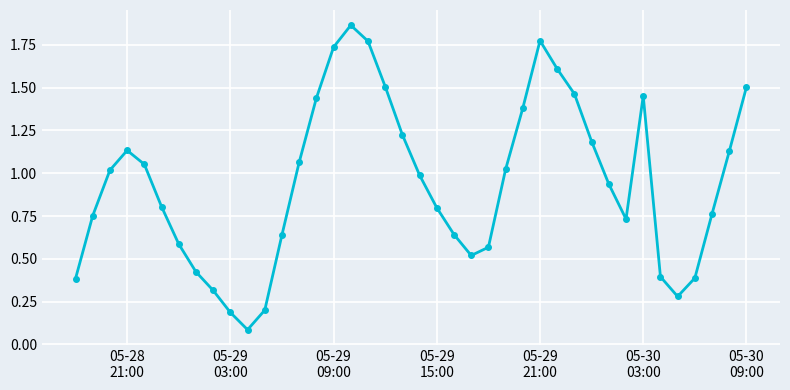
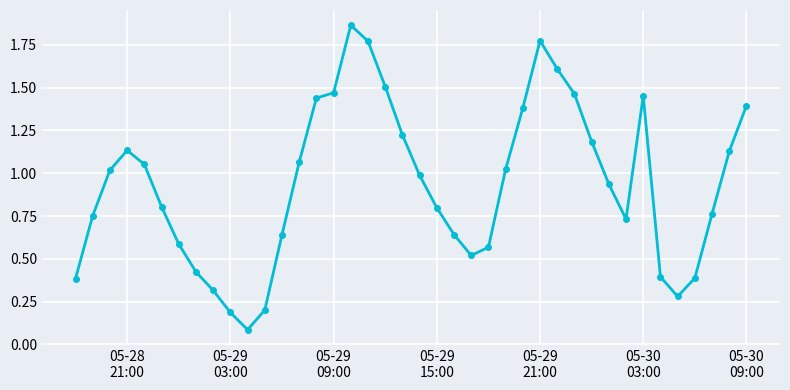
  {
    "05-28 21:00": 1.13,
    "05-29 03:00": 0.19,
-   "05-29 09:00": 1.74,
+   "05-29 09:00": 1.47,
    "05-29 15:00": 0.80,
    "05-29 21:00": 1.77,
    "05-30 03:00": 1.45,
-   "05-30 09:00": 1.50
+   "05-30 09:00": 1.40
  }
